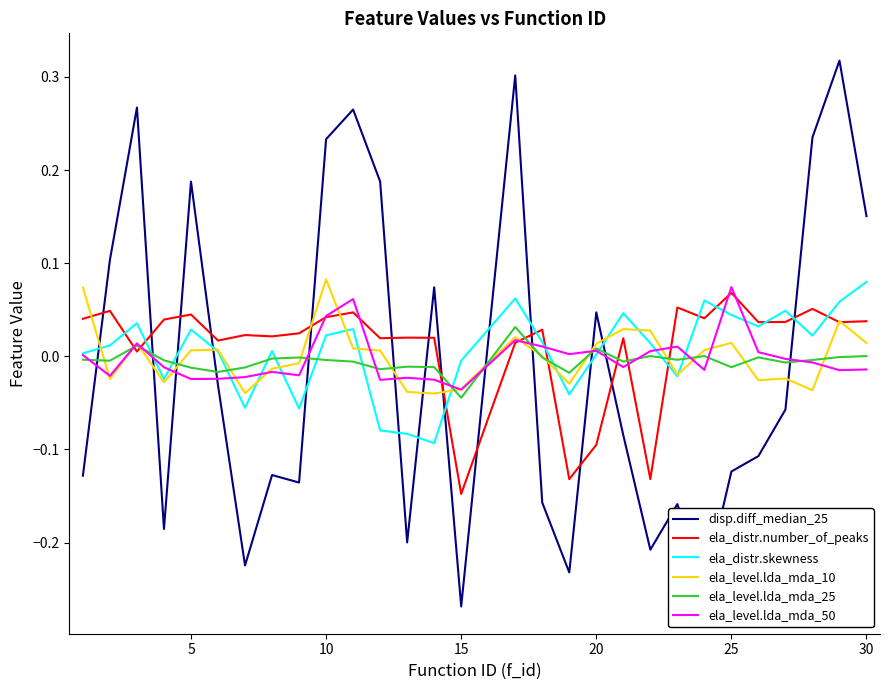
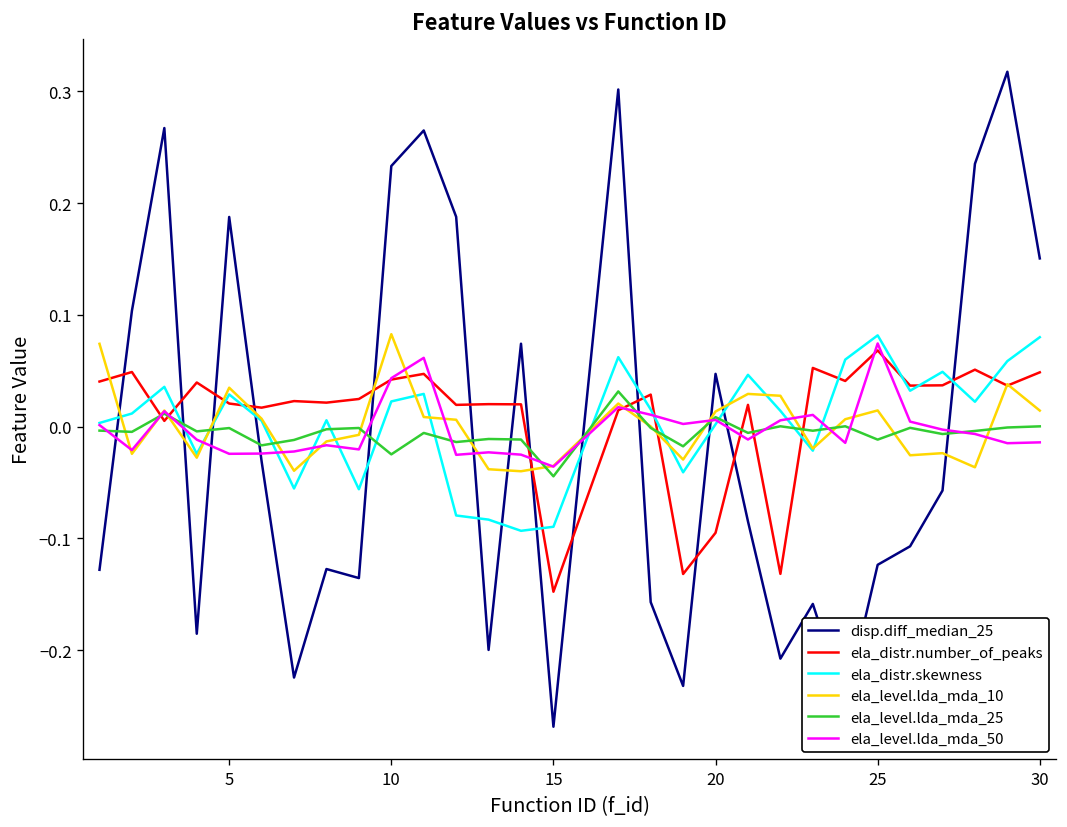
  {
    "disp.diff_median_25": {
      "5": 0.19,
      "10": 0.23,
      "15": -0.27,
      "20": 0.05,
      "25": -0.12,
      "30": 0.15
    },
    "ela_distr.number_of_peaks": {
-     "5": 0.04,
+     "5": 0.02,
      "15": -0.15,
      "20": -0.10,
      "25": 0.07,
-     "30": 0.04
+     "30": 0.05
    },
    "ela_distr.skewness": {
      "5": 0.03,
      "10": 0.02,
-     "15": 0.00,
+     "15": -0.09,
      "20": 0.00,
-     "25": 0.04,
+     "25": 0.08,
      "30": 0.08
    },
    "ela_level.lda_mda_10": {
-     "5": 0.01,
+     "5": 0.03,
      "10": 0.08,
      "20": 0.01,
      "25": 0.01,
      "30": 0.01
    },
    "ela_level.lda_mda_25": {
-     "5": -0.01,
-     "10": 0.00,
+     "5": 0.00,
+     "10": -0.02,
      "15": -0.04,
      "25": -0.01,
      "30": 0.00
    },
    "ela_level.lda_mda_50": {
      "5": -0.02,
      "25": 0.07,
      "30": -0.01
    }
  }
